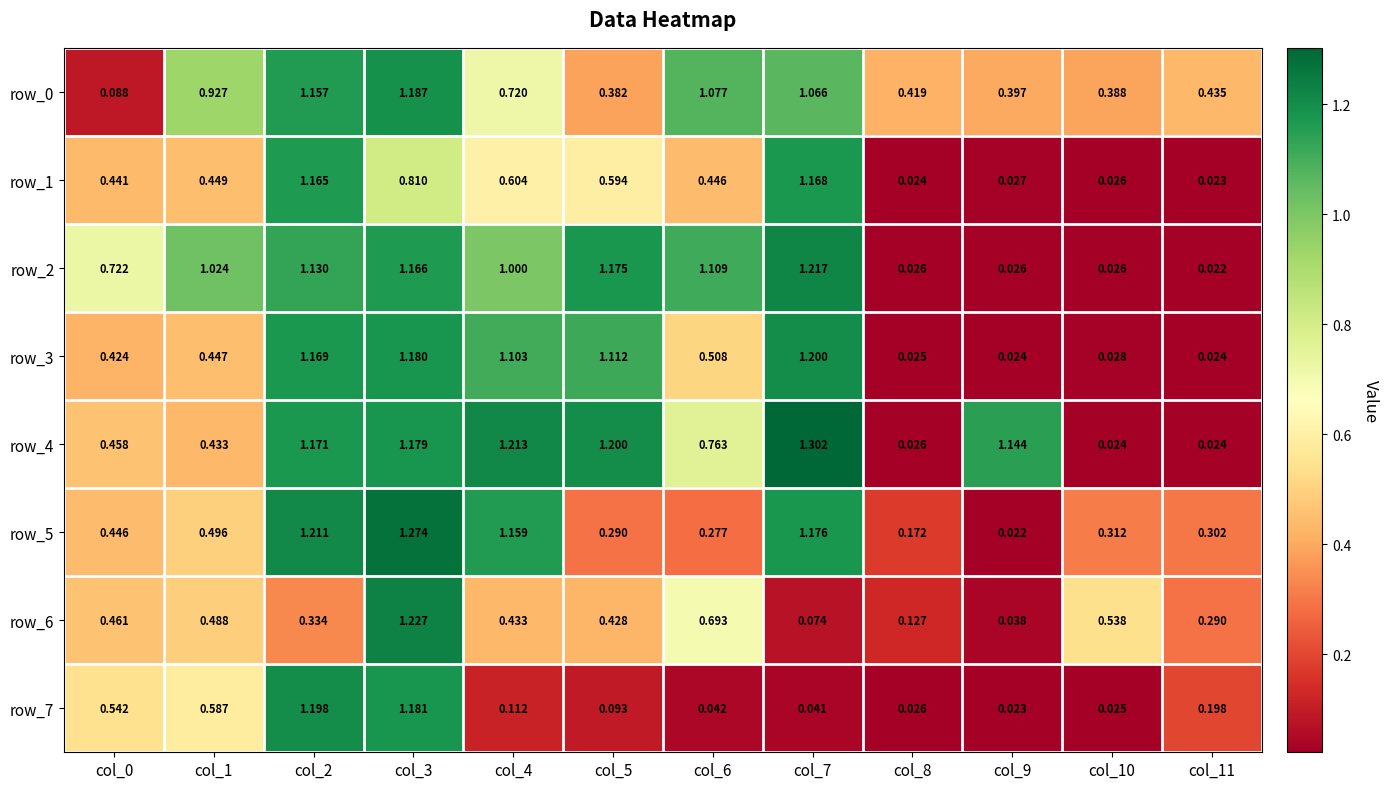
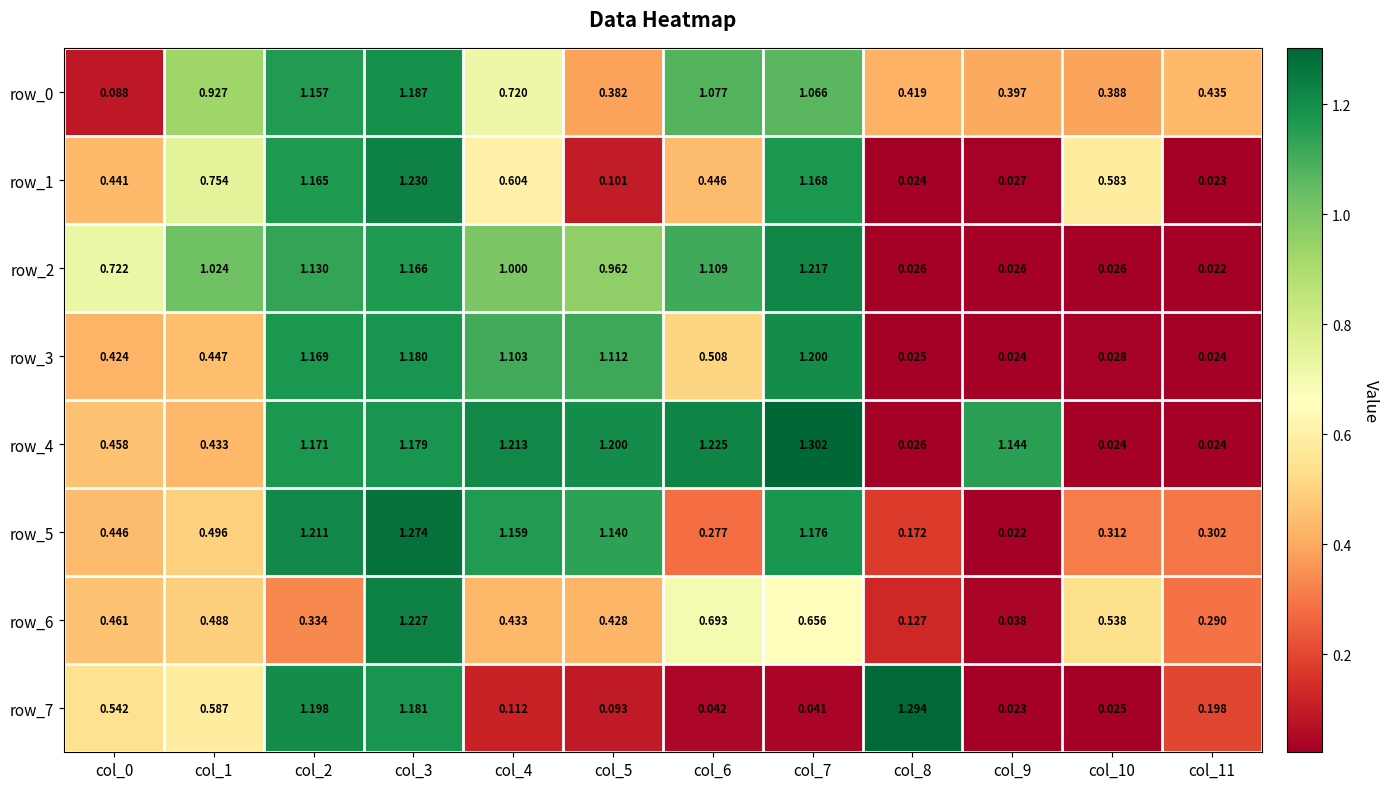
  {
    "row_0": {
      "col_0": 0.088,
      "col_1": 0.927,
      "col_2": 1.157,
      "col_3": 1.187,
      "col_4": 0.720,
      "col_5": 0.382,
      "col_6": 1.077,
      "col_7": 1.066,
      "col_8": 0.419,
      "col_9": 0.397,
      "col_10": 0.388,
      "col_11": 0.435
    },
    "row_1": {
      "col_0": 0.441,
-     "col_1": 0.449,
+     "col_1": 0.754,
      "col_2": 1.165,
-     "col_3": 0.810,
+     "col_3": 1.230,
      "col_4": 0.604,
-     "col_5": 0.594,
+     "col_5": 0.101,
      "col_6": 0.446,
      "col_7": 1.168,
      "col_8": 0.024,
      "col_9": 0.027,
-     "col_10": 0.026,
+     "col_10": 0.583,
      "col_11": 0.023
    },
    "row_2": {
      "col_0": 0.722,
      "col_1": 1.024,
      "col_2": 1.130,
      "col_3": 1.166,
      "col_4": 1.000,
-     "col_5": 1.175,
+     "col_5": 0.962,
      "col_6": 1.109,
      "col_7": 1.217,
      "col_8": 0.026,
      "col_9": 0.026,
      "col_10": 0.026,
      "col_11": 0.022
    },
    "row_3": {
      "col_0": 0.424,
      "col_1": 0.447,
      "col_2": 1.169,
      "col_3": 1.180,
      "col_4": 1.103,
      "col_5": 1.112,
      "col_6": 0.508,
      "col_7": 1.200,
      "col_8": 0.025,
      "col_9": 0.024,
      "col_10": 0.028,
      "col_11": 0.024
    },
    "row_4": {
      "col_0": 0.458,
      "col_1": 0.433,
      "col_2": 1.171,
      "col_3": 1.179,
      "col_4": 1.213,
      "col_5": 1.200,
-     "col_6": 0.763,
+     "col_6": 1.225,
      "col_7": 1.302,
      "col_8": 0.026,
      "col_9": 1.144,
      "col_10": 0.024,
      "col_11": 0.024
    },
    "row_5": {
      "col_0": 0.446,
      "col_1": 0.496,
      "col_2": 1.211,
      "col_3": 1.274,
      "col_4": 1.159,
-     "col_5": 0.290,
+     "col_5": 1.140,
      "col_6": 0.277,
      "col_7": 1.176,
      "col_8": 0.172,
      "col_9": 0.022,
      "col_10": 0.312,
      "col_11": 0.302
    },
    "row_6": {
      "col_0": 0.461,
      "col_1": 0.488,
      "col_2": 0.334,
      "col_3": 1.227,
      "col_4": 0.433,
      "col_5": 0.428,
      "col_6": 0.693,
-     "col_7": 0.074,
+     "col_7": 0.656,
      "col_8": 0.127,
      "col_9": 0.038,
      "col_10": 0.538,
      "col_11": 0.290
    },
    "row_7": {
      "col_0": 0.542,
      "col_1": 0.587,
      "col_2": 1.198,
      "col_3": 1.181,
      "col_4": 0.112,
      "col_5": 0.093,
      "col_6": 0.042,
      "col_7": 0.041,
-     "col_8": 0.026,
+     "col_8": 1.294,
      "col_9": 0.023,
      "col_10": 0.025,
      "col_11": 0.198
    }
  }
